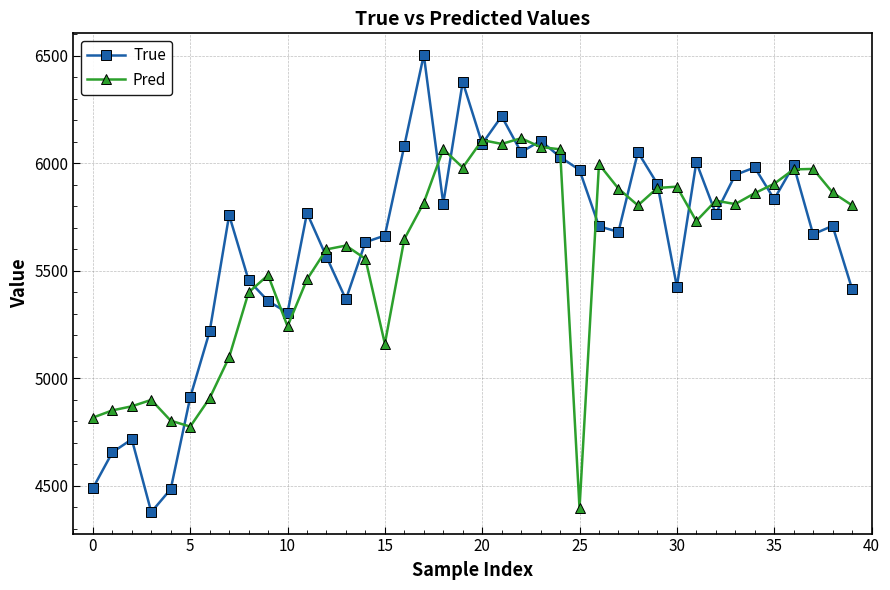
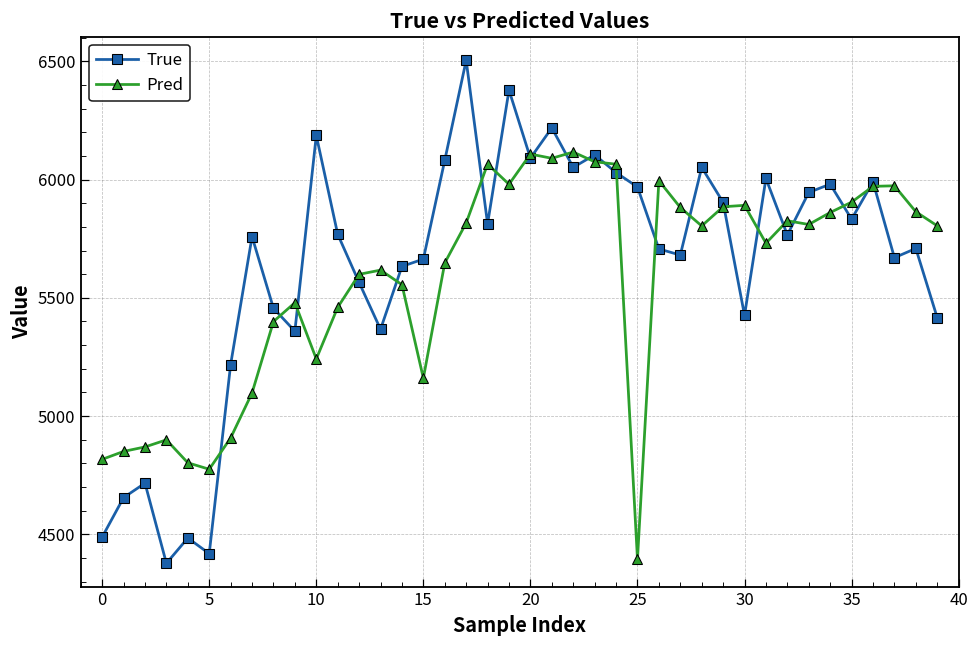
  {
    "True": {
      "0": 4490,
-     "5": 4910,
-     "10": 5310,
+     "5": 4420,
+     "10": 6190,
      "15": 5660,
      "20": 6090,
      "25": 5970,
      "30": 5430,
      "35": 5830
    },
    "Pred": {
      "0": 4820,
      "5": 4770,
      "10": 5240,
      "15": 5160,
      "20": 6110,
      "25": 4390,
      "30": 5890,
      "35": 5900
    }
  }
